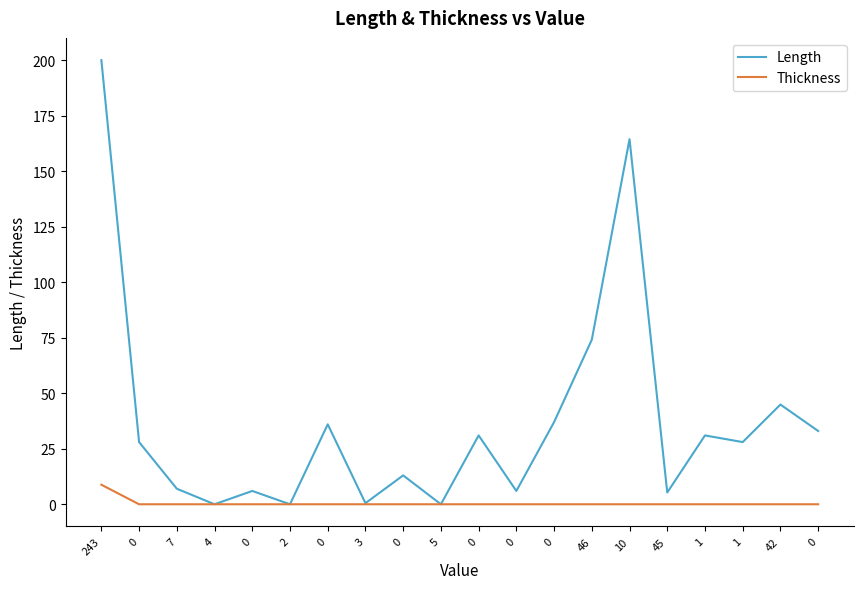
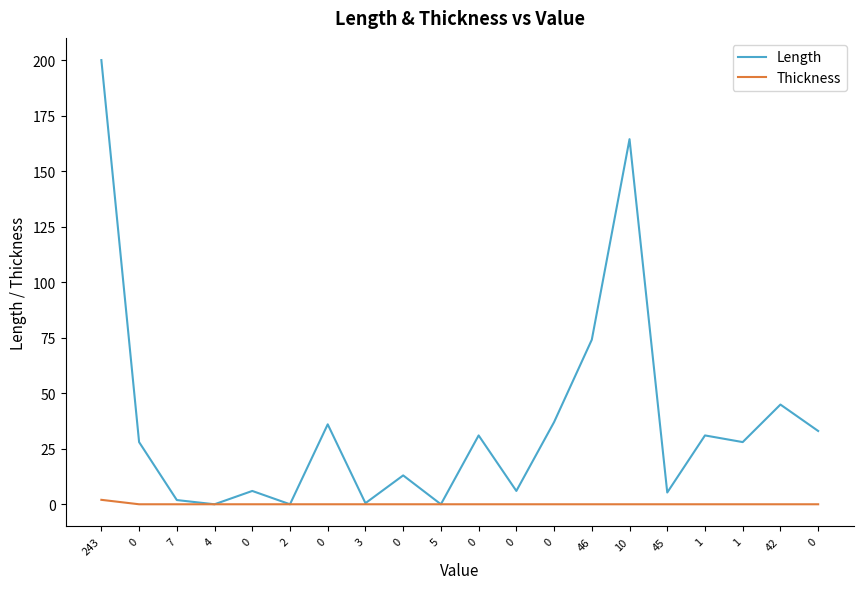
  {
    "Length": {
      "243": 200,
-     "7": 7,
+     "7": 2,
      "46": 74,
      "10": 164,
      "45": 5,
      "42": 45
    },
    "Thickness": {
-     "243": 9,
+     "243": 2,
      "7": 0,
      "46": 0,
      "10": 0,
      "45": 0,
      "42": 0
    }
  }
